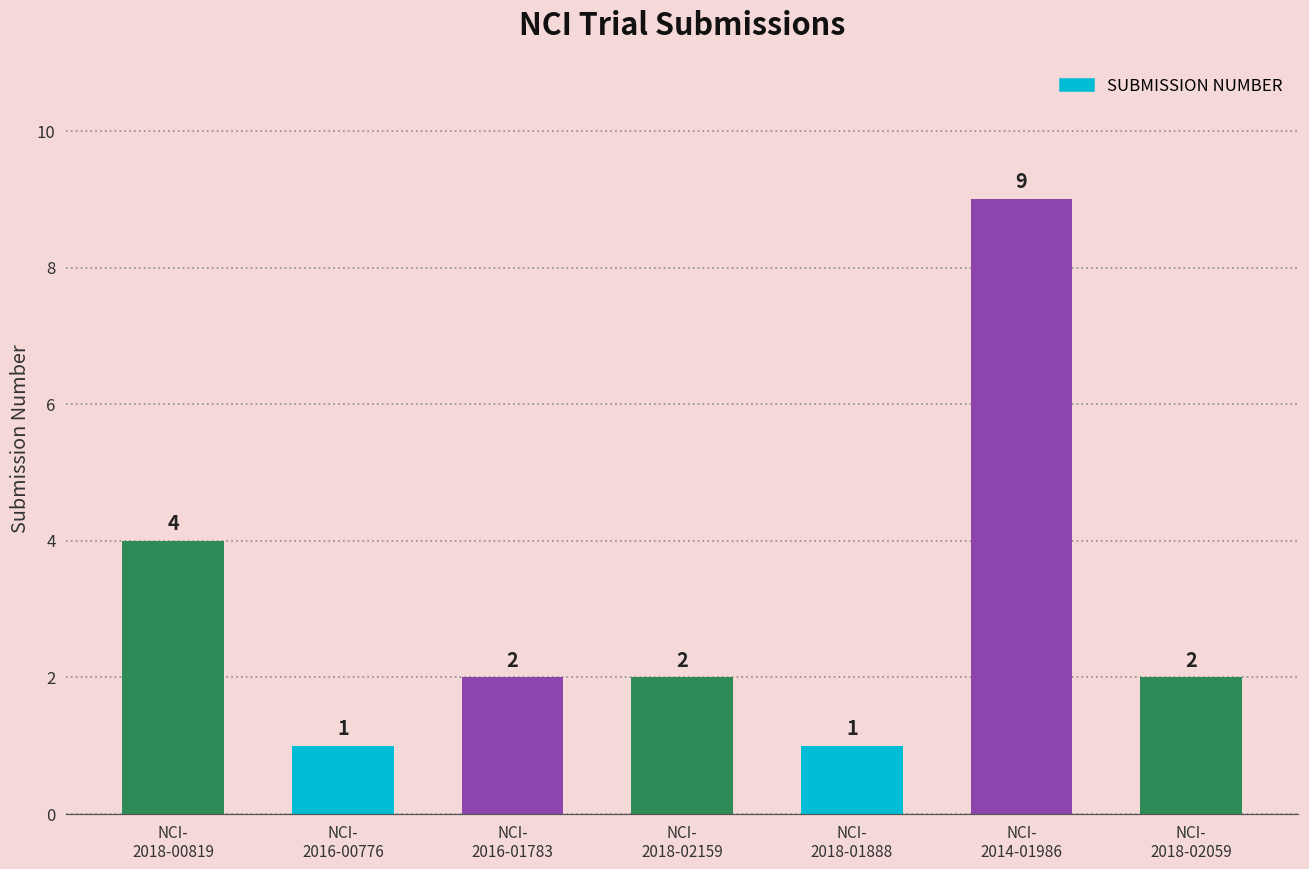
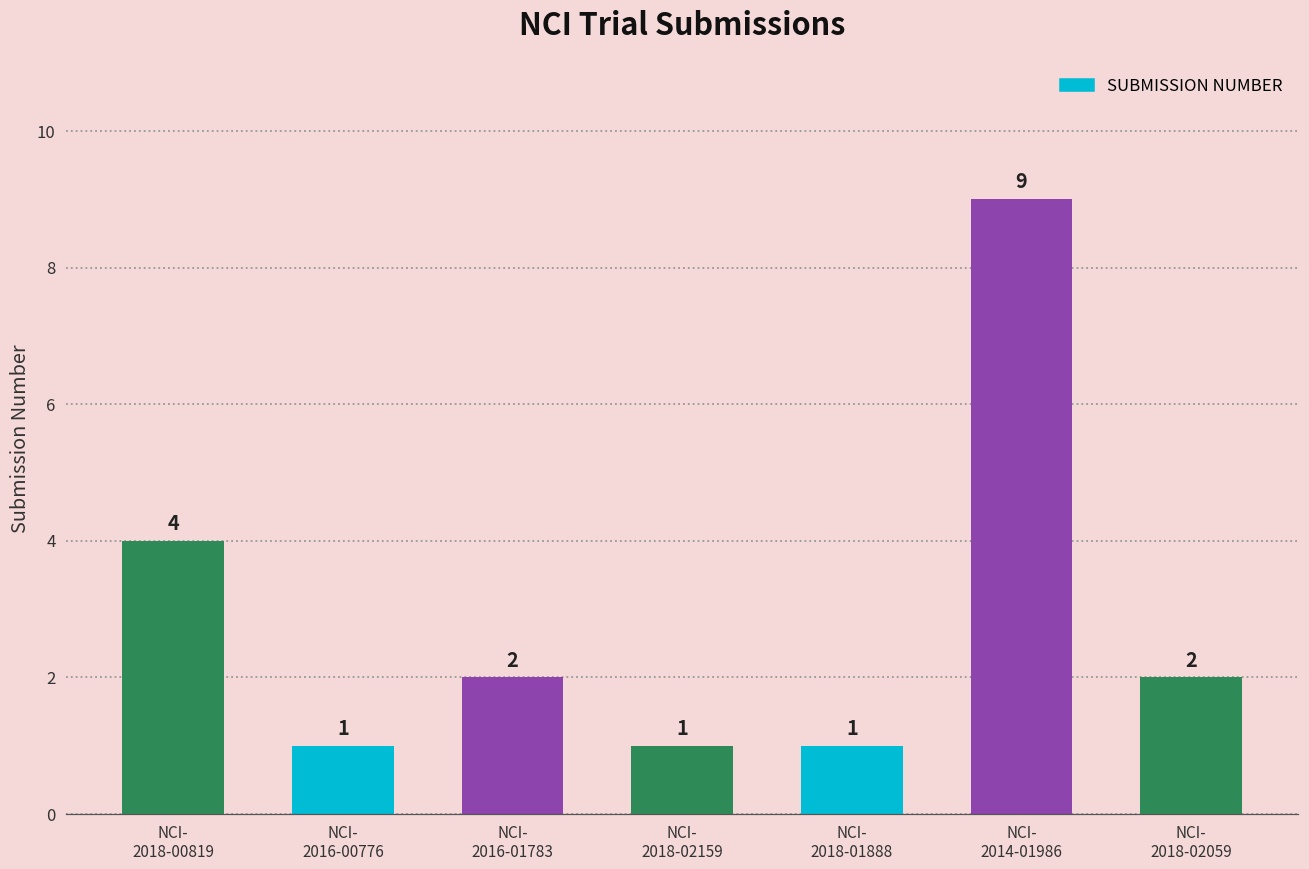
  {
    "NCI- 2018-00819": 4,
    "NCI- 2016-00776": 1,
    "NCI- 2016-01783": 2,
-   "NCI- 2018-02159": 2,
+   "NCI- 2018-02159": 1,
    "NCI- 2018-01888": 1,
    "NCI- 2014-01986": 9,
    "NCI- 2018-02059": 2
  }
